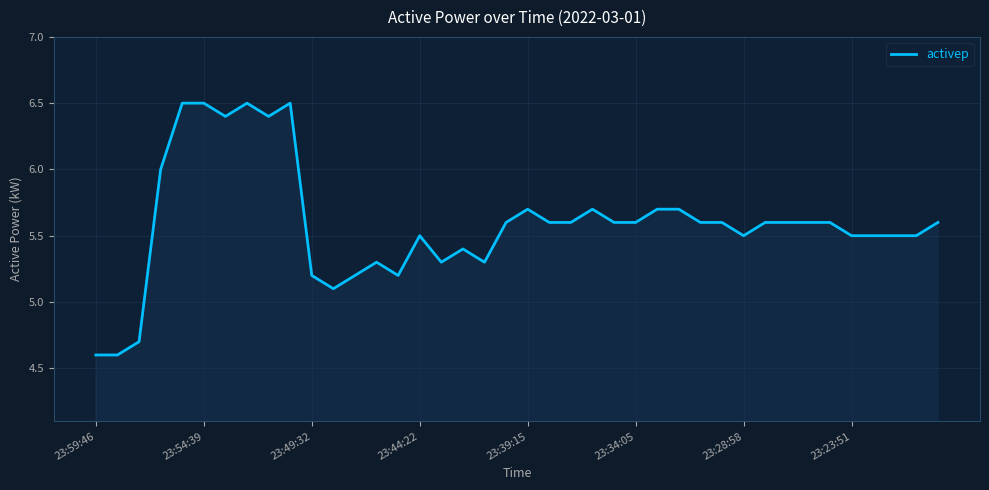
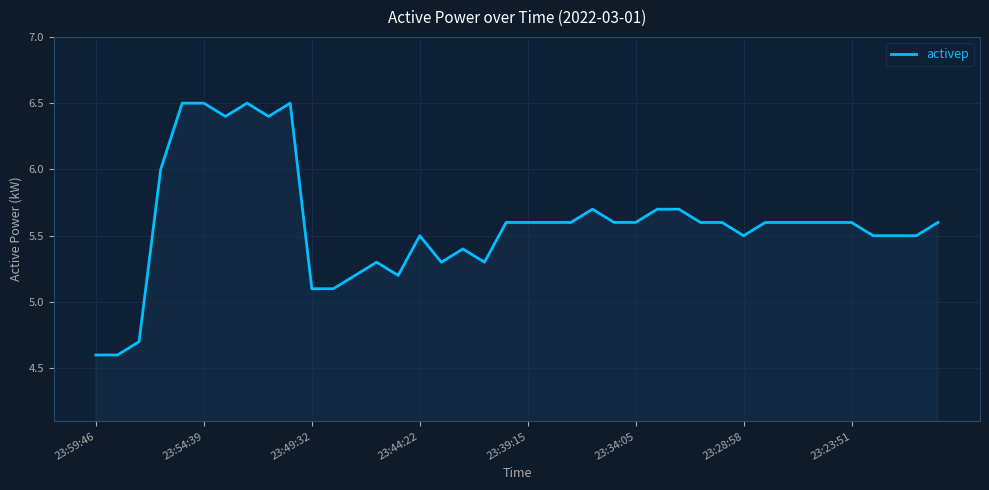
  {
    "23:59:46": 4.6,
    "23:54:39": 6.5,
-   "23:49:32": 5.2,
+   "23:49:32": 5.1,
    "23:44:22": 5.5,
-   "23:39:15": 5.7,
+   "23:39:15": 5.6,
    "23:34:05": 5.6,
    "23:28:58": 5.5,
-   "23:23:51": 5.5
+   "23:23:51": 5.6
  }
